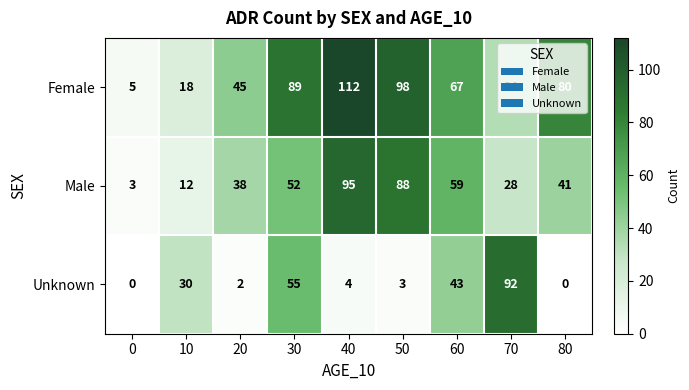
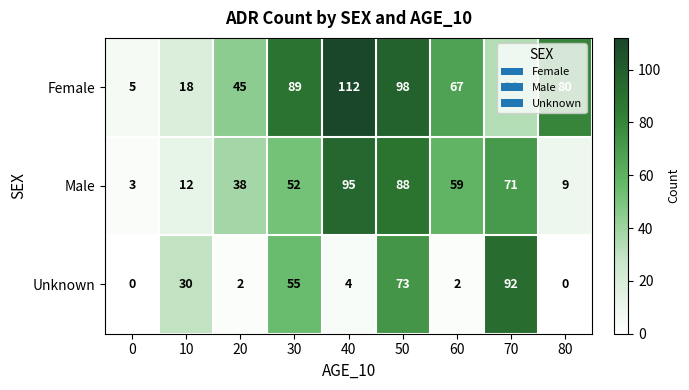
  {
    "Female": {
      "0": 5,
      "10": 18,
      "20": 45,
      "30": 89,
      "40": 112,
      "50": 98,
      "60": 67
    },
    "Male": {
      "0": 3,
      "10": 12,
      "20": 38,
      "30": 52,
      "40": 95,
      "50": 88,
      "60": 59,
-     "70": 28,
-     "80": 41
+     "70": 71,
+     "80": 9
    },
    "Unknown": {
      "0": 0,
      "10": 30,
      "20": 2,
      "30": 55,
      "40": 4,
-     "50": 3,
-     "60": 43,
+     "50": 73,
+     "60": 2,
      "70": 92,
      "80": 0
    }
  }
